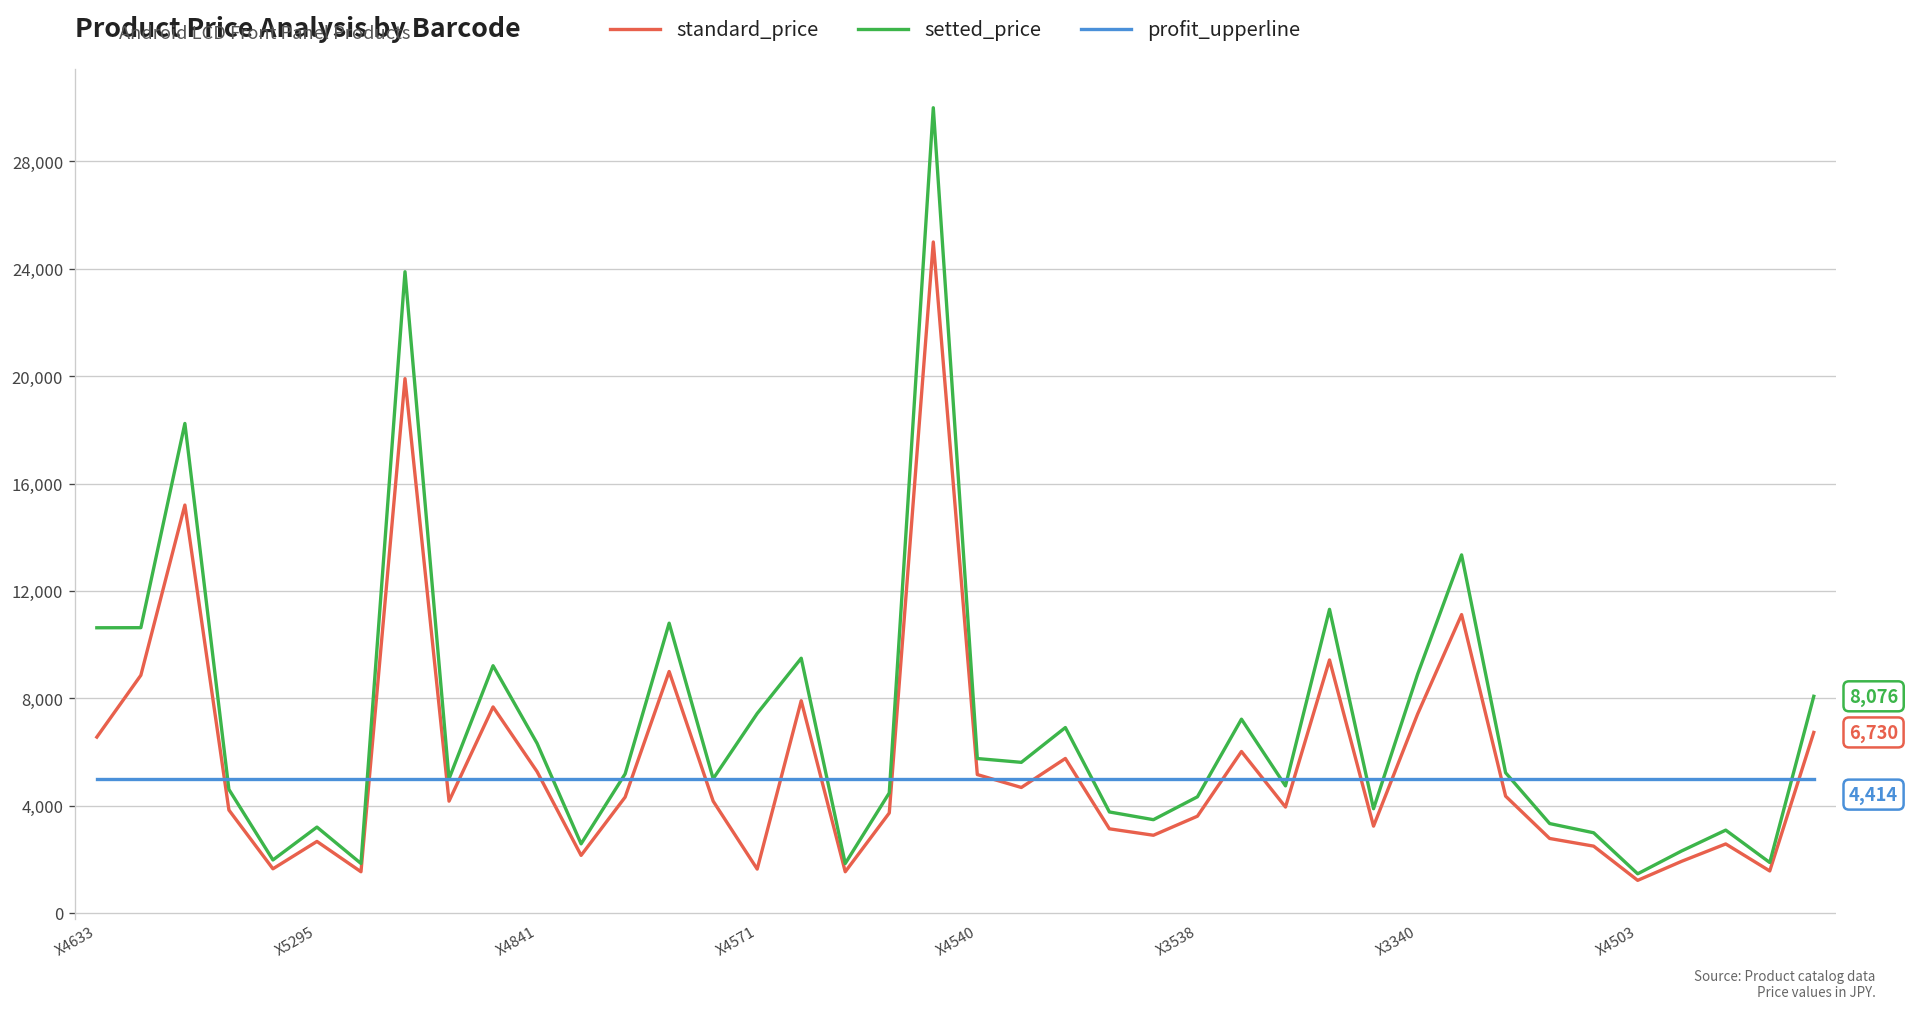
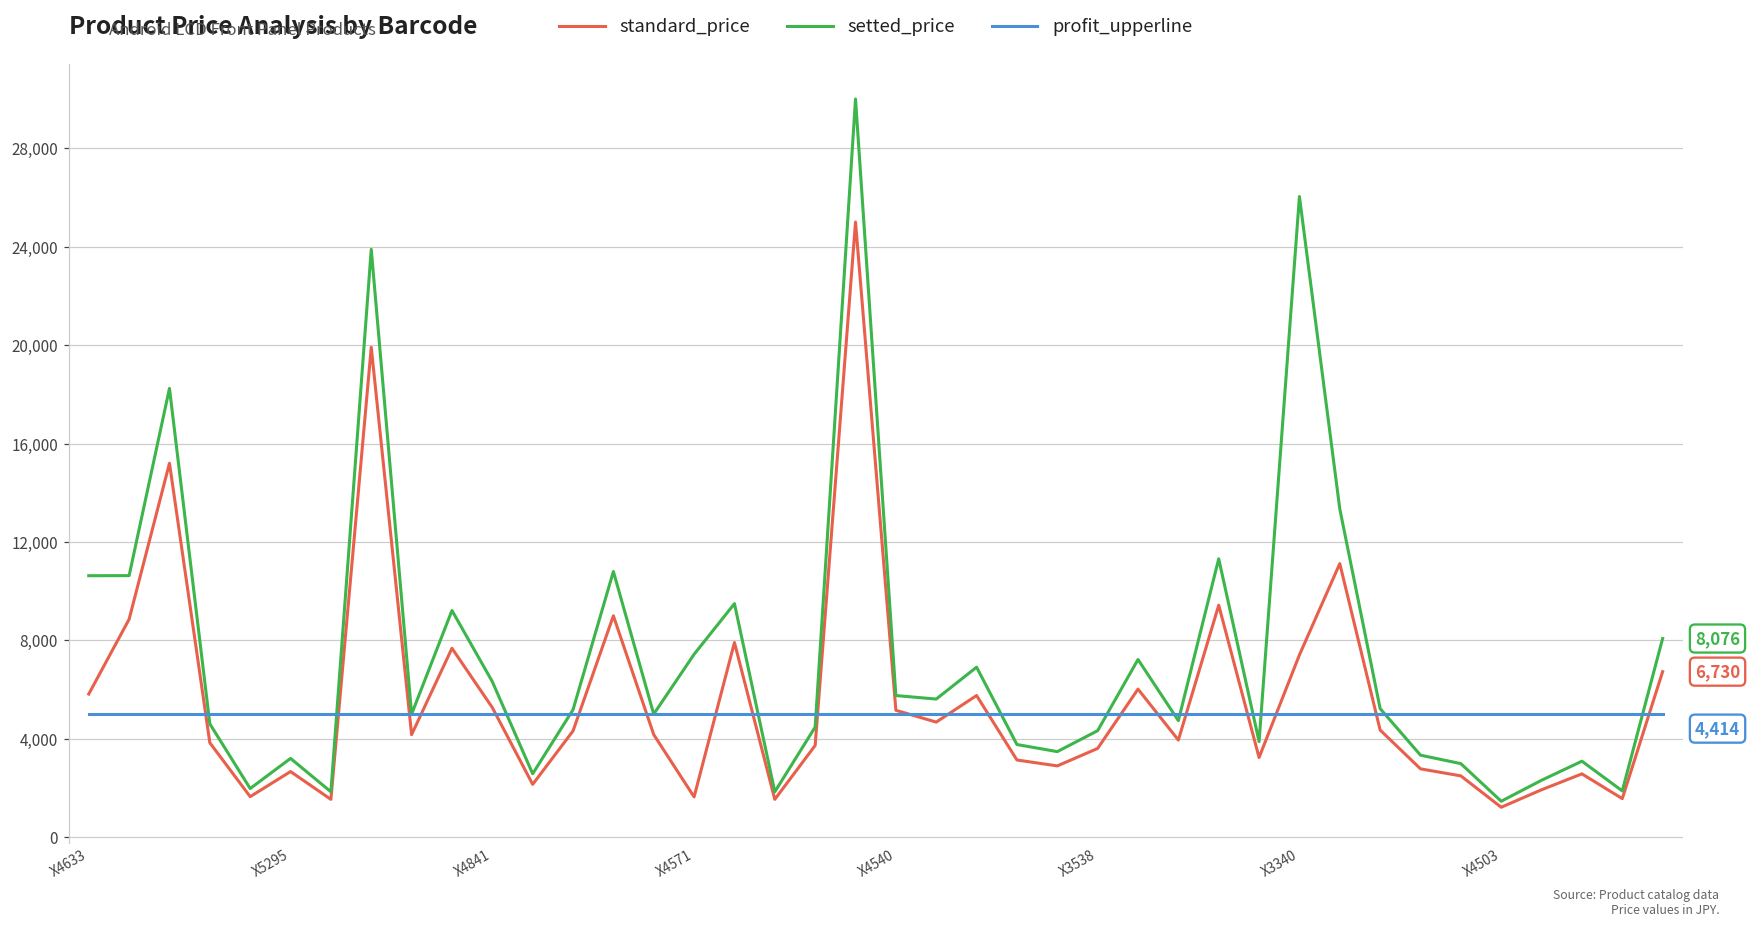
  {
    "standard_price": {
-     "X4633": "6,600",
+     "X4633": "5,800",
      "X5295": "2,700",
      "X4841": "5,300",
      "X4571": "1,600",
      "X4540": "5,200",
      "X3538": "3,600",
      "X3340": "7,400",
      "X4503": "1,200"
    },
    "setted_price": {
      "X4633": "10,600",
      "X5295": "3,200",
      "X4841": "6,300",
      "X4571": "7,400",
      "X4540": "5,800",
      "X3538": "4,300",
-     "X3340": "8,900",
+     "X3340": "26,000",
      "X4503": "1,500"
    },
    "profit_upperline": {
      "X4633": "5,000",
      "X5295": "5,000",
      "X4841": "5,000",
      "X4571": "5,000",
      "X4540": "5,000",
      "X3538": "5,000",
      "X3340": "5,000",
      "X4503": "5,000"
    }
  }
